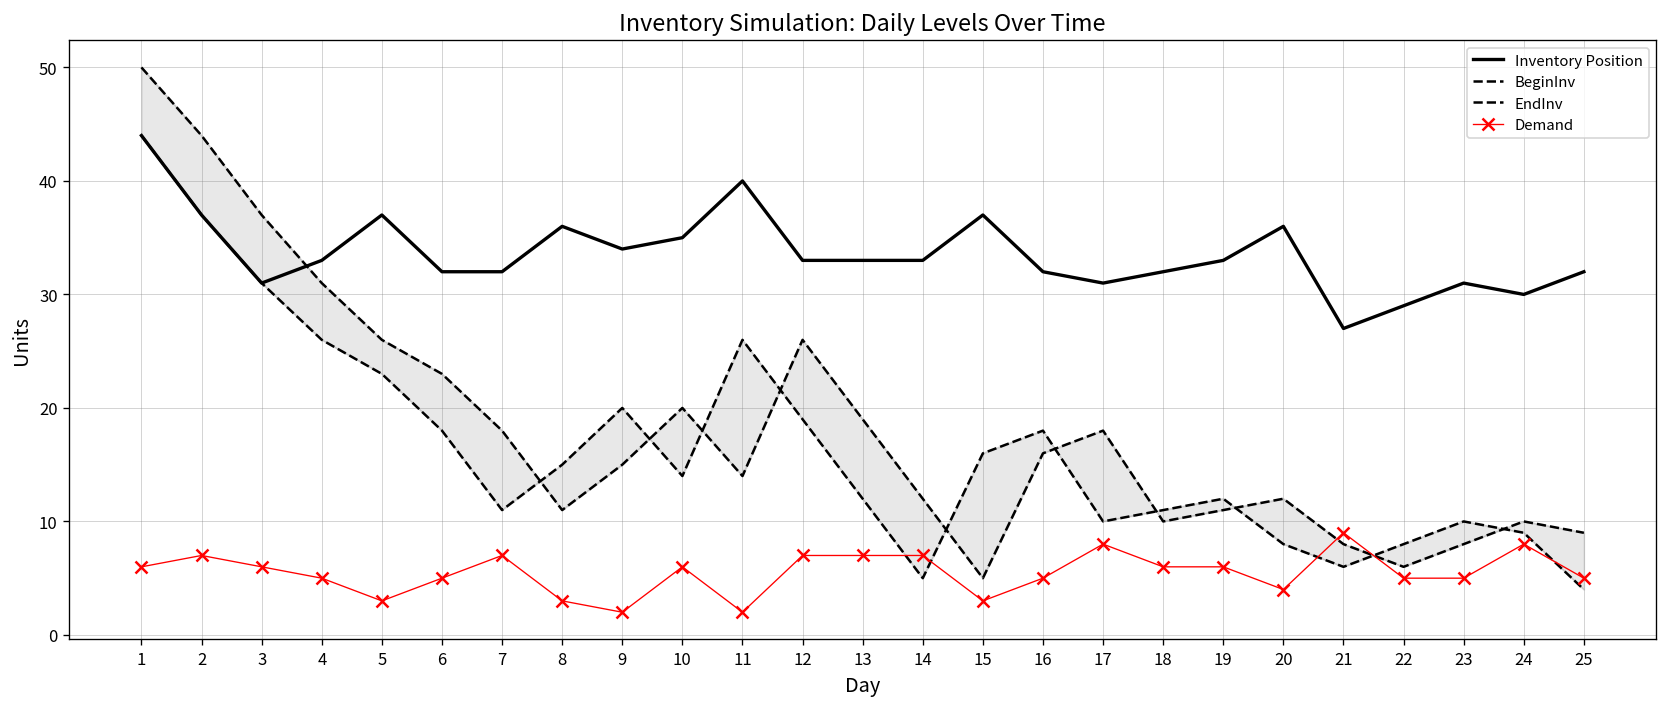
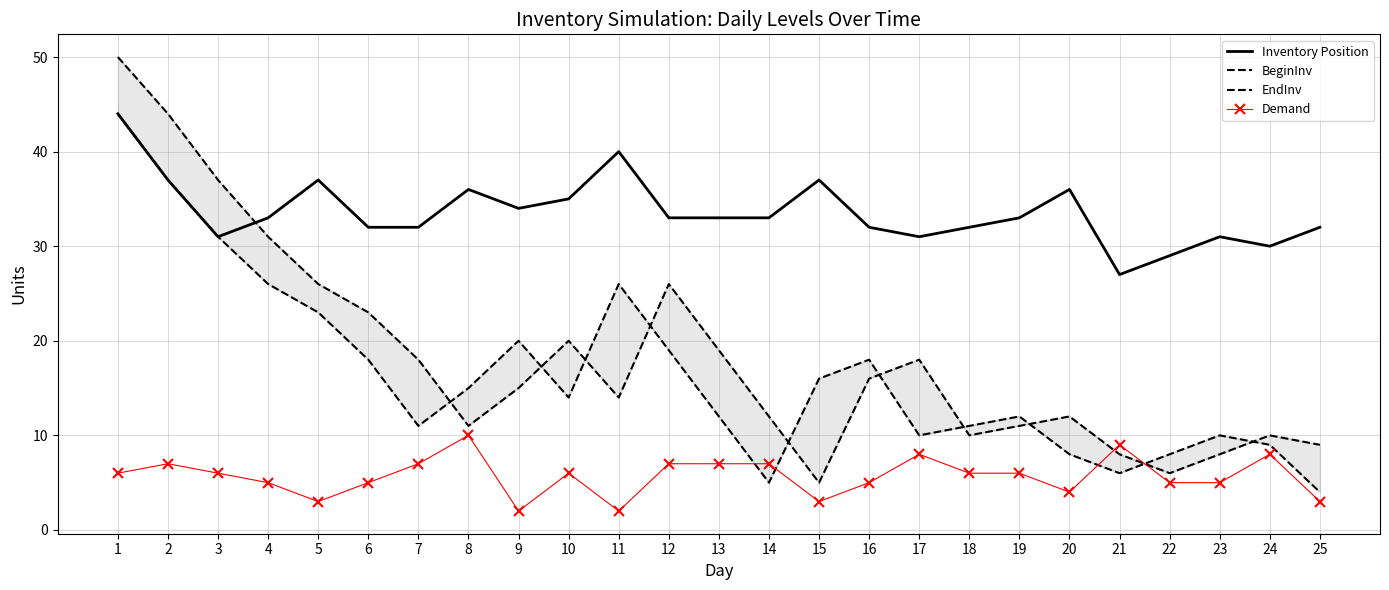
  {
    "Demand": {
      "1": 6,
      "2": 7,
      "3": 6,
      "4": 5,
      "5": 3,
      "6": 5,
      "7": 7,
-     "8": 3,
+     "8": 10,
      "9": 2,
      "10": 6,
      "11": 2,
      "12": 7,
      "13": 7,
      "14": 7,
      "15": 3,
      "16": 5,
      "17": 8,
      "18": 6,
      "19": 6,
      "20": 4,
      "21": 9,
      "22": 5,
      "23": 5,
      "24": 8,
-     "25": 5
+     "25": 3
    }
  }
